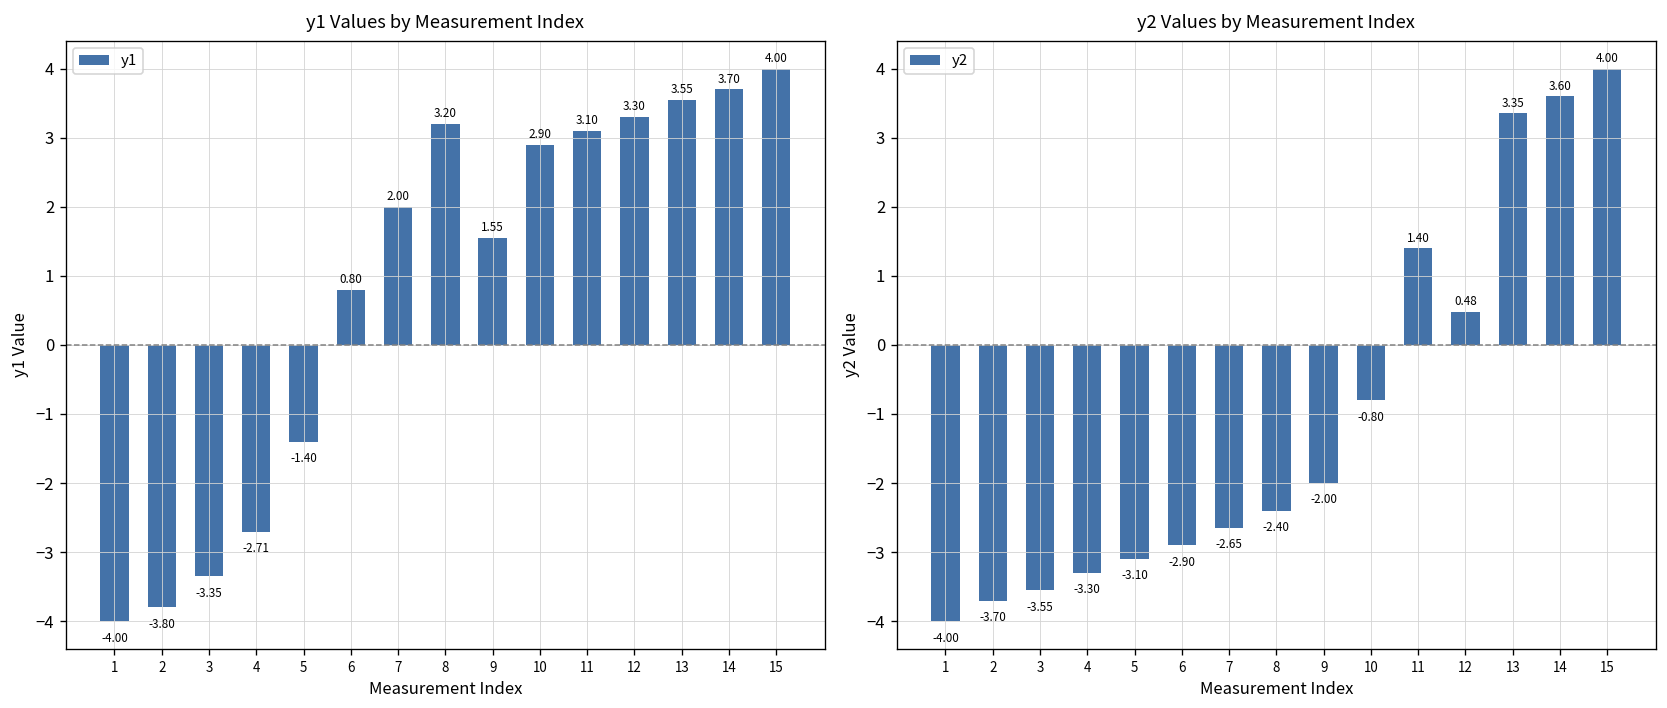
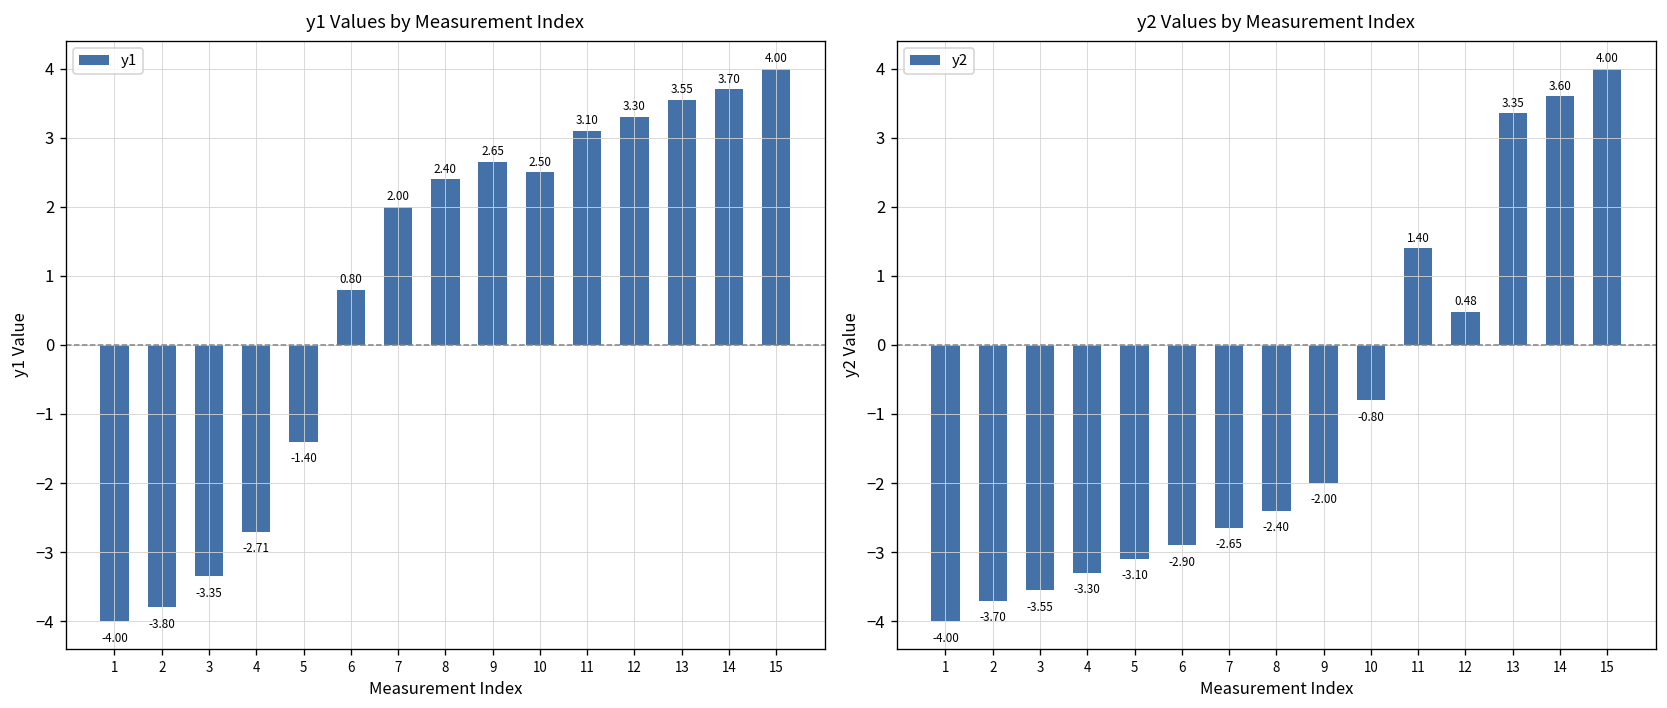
  {
    "y1 Values by Measurement Index": {
      "1": -4.00,
      "2": -3.80,
      "3": -3.35,
      "4": -2.71,
      "5": -1.40,
      "6": 0.80,
      "7": 2.00,
-     "8": 3.20,
-     "9": 1.55,
-     "10": 2.90,
+     "8": 2.40,
+     "9": 2.65,
+     "10": 2.50,
      "11": 3.10,
      "12": 3.30,
      "13": 3.55,
      "14": 3.70,
      "15": 4.00
    },
    "y2 Values by Measurement Index": {
      "1": -4.00,
      "2": -3.70,
      "3": -3.55,
      "4": -3.30,
      "5": -3.10,
      "6": -2.90,
      "7": -2.65,
      "8": -2.40,
      "9": -2.00,
      "10": -0.80,
      "11": 1.40,
      "12": 0.48,
      "13": 3.35,
      "14": 3.60,
      "15": 4.00
    }
  }
